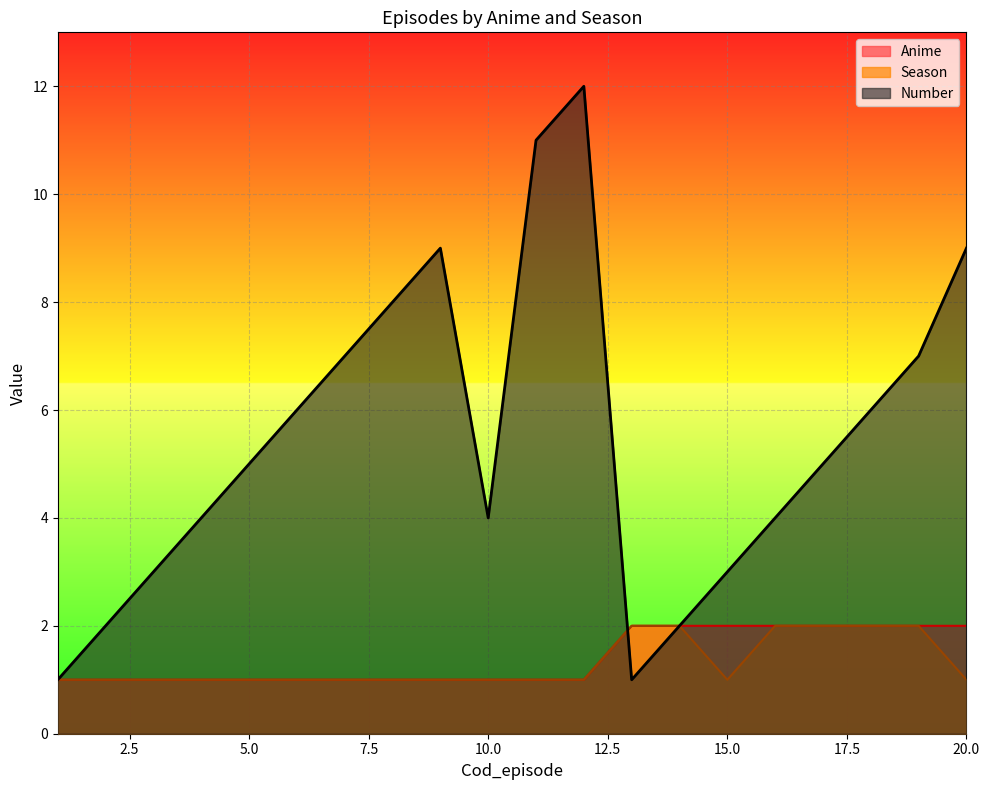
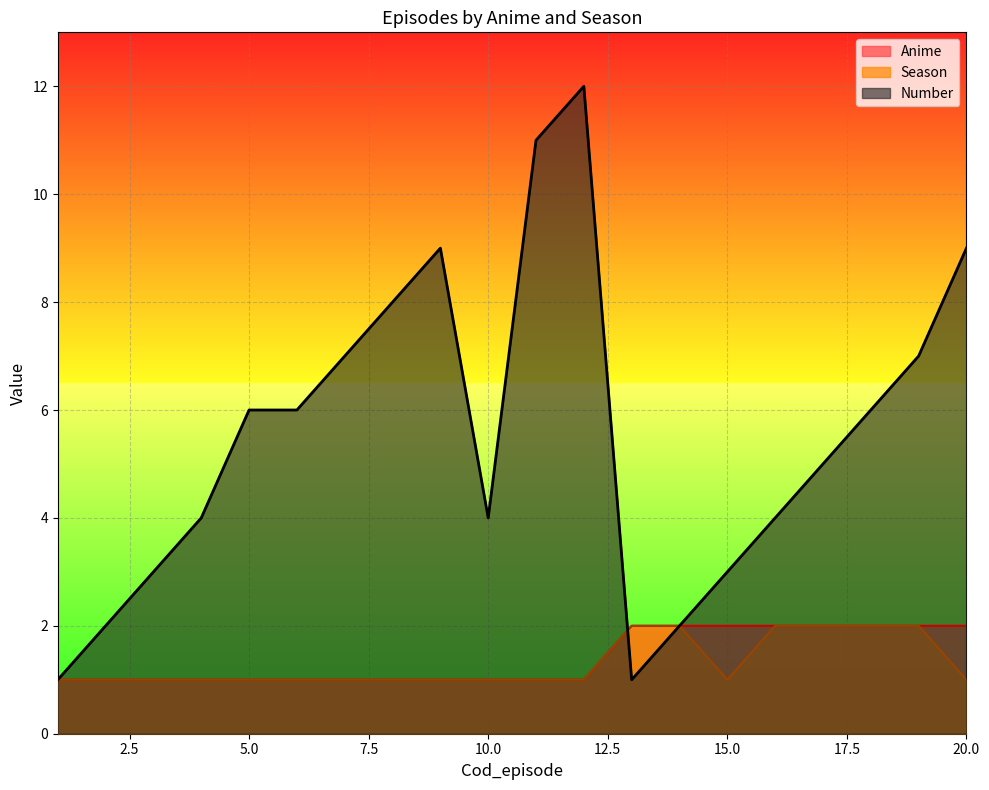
  {
    "Anime": {
      "15.0": 2,
      "20.0": 2
    },
    "Season": {
      "15.0": 1,
      "20.0": 1
    },
    "Number": {
-     "5.0": 5,
+     "5.0": 6,
      "10.0": 4,
      "15.0": 3,
      "20.0": 9
    }
  }
